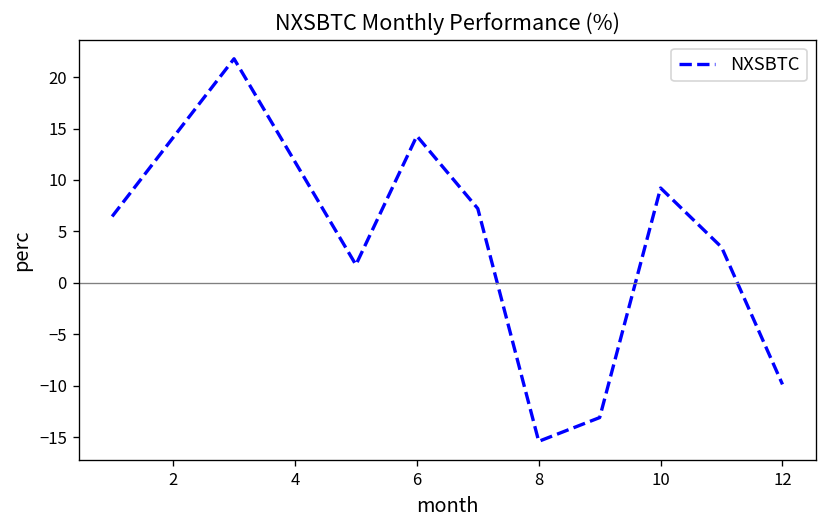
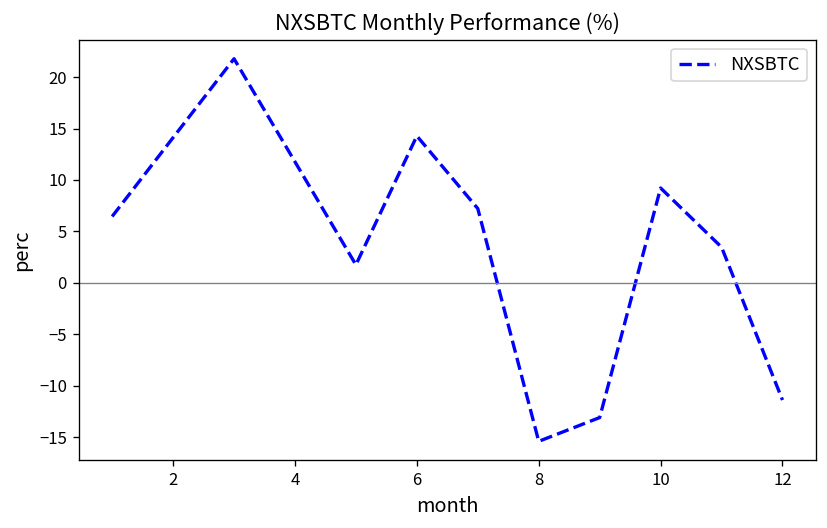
  {
    "6": 14,
    "8": -15,
    "10": 9,
-   "12": -10
+   "12": -11
  }
